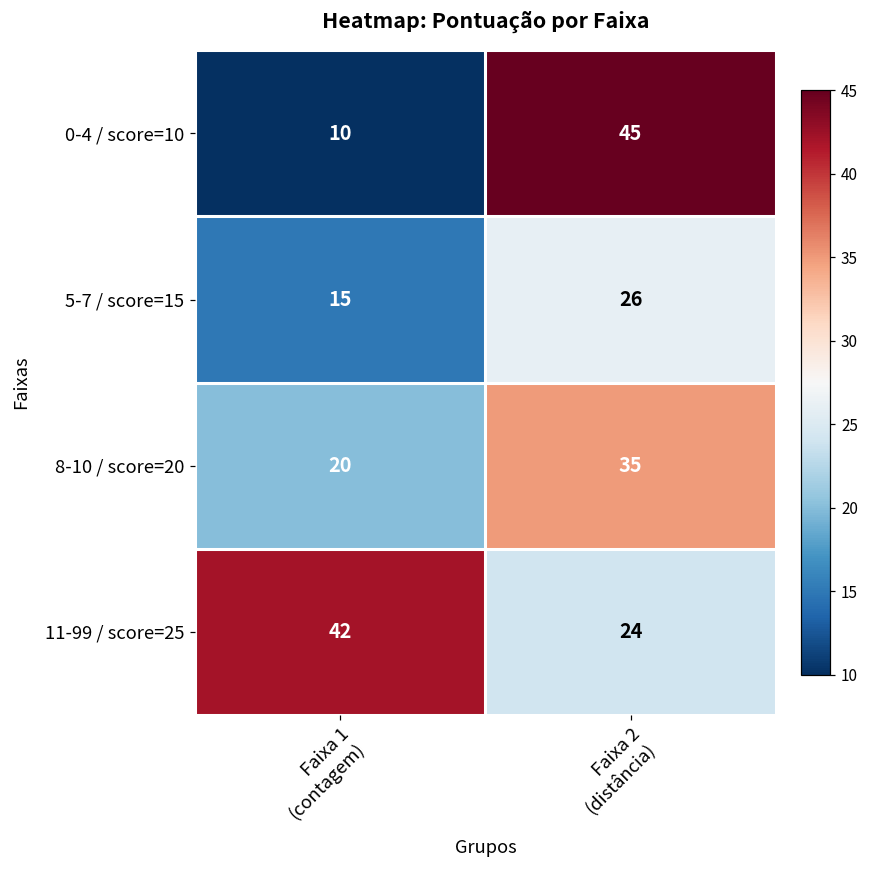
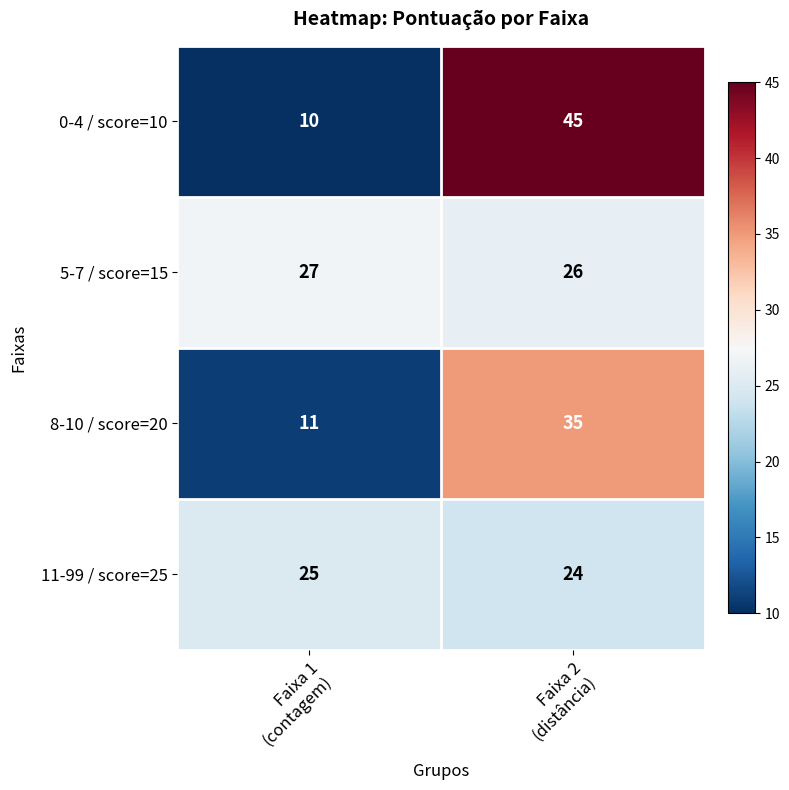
  {
    "0-4 / score=10": {
      "Faixa 1 (contagem)": 10,
      "Faixa 2 (distância)": 45
    },
    "5-7 / score=15": {
-     "Faixa 1 (contagem)": 15,
+     "Faixa 1 (contagem)": 27,
      "Faixa 2 (distância)": 26
    },
    "8-10 / score=20": {
-     "Faixa 1 (contagem)": 20,
+     "Faixa 1 (contagem)": 11,
      "Faixa 2 (distância)": 35
    },
    "11-99 / score=25": {
-     "Faixa 1 (contagem)": 42,
+     "Faixa 1 (contagem)": 25,
      "Faixa 2 (distância)": 24
    }
  }
